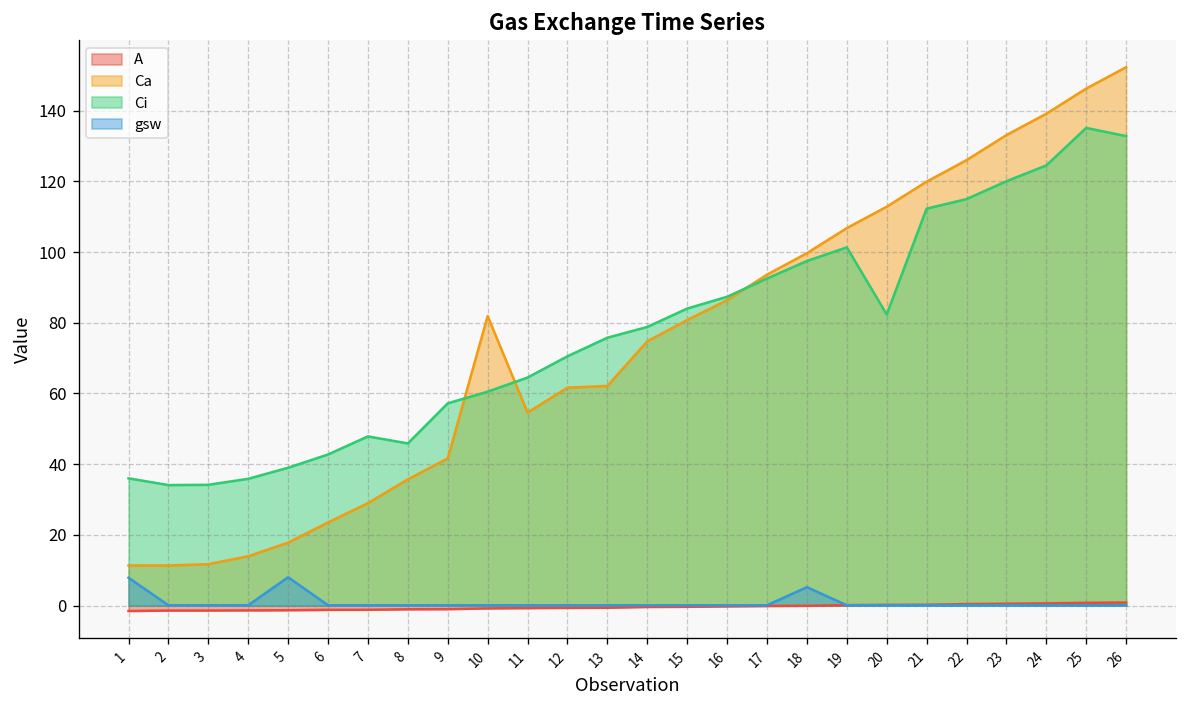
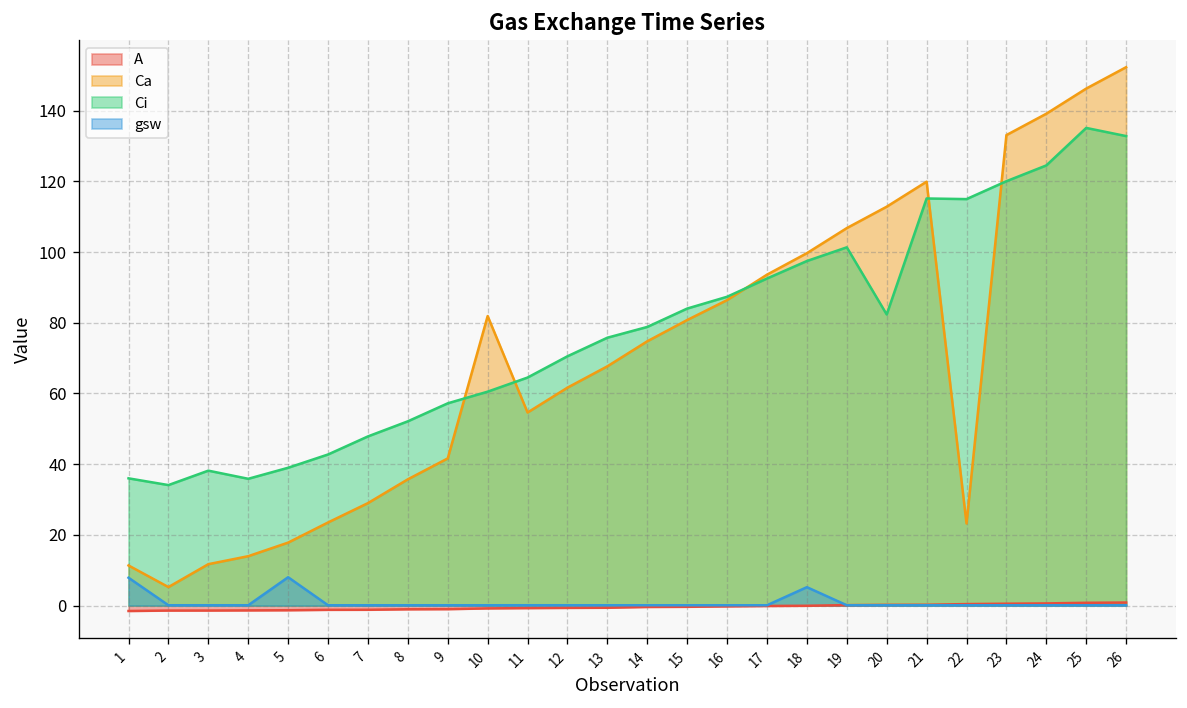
  {
    "Ca": {
      "1": 11,
-     "2": 11,
+     "2": 5,
      "3": 12,
      "4": 14,
      "5": 18,
      "6": 24,
      "7": 29,
      "8": 36,
      "9": 42,
      "10": 82,
      "11": 55,
      "12": 62,
-     "13": 62,
+     "13": 68,
      "14": 75,
      "15": 81,
      "16": 86,
      "17": 94,
      "18": 100,
      "19": 107,
      "20": 113,
      "21": 120,
-     "22": 126,
+     "22": 23,
      "23": 133,
      "24": 139,
      "25": 146,
      "26": 152
    },
    "Ci": {
      "1": 36,
      "2": 34,
-     "3": 34,
+     "3": 38,
      "4": 36,
      "5": 39,
      "6": 43,
      "7": 48,
-     "8": 46,
+     "8": 52,
      "9": 57,
      "10": 61,
      "11": 65,
      "12": 71,
      "13": 76,
      "14": 79,
      "15": 84,
      "16": 87,
      "17": 93,
      "18": 97,
      "19": 101,
      "20": 82,
-     "21": 112,
+     "21": 115,
      "22": 115,
      "23": 120,
      "24": 124,
      "25": 135,
      "26": 133
    },
    "gsw": {
      "1": 8,
      "5": 8,
      "18": 5
    }
  }
